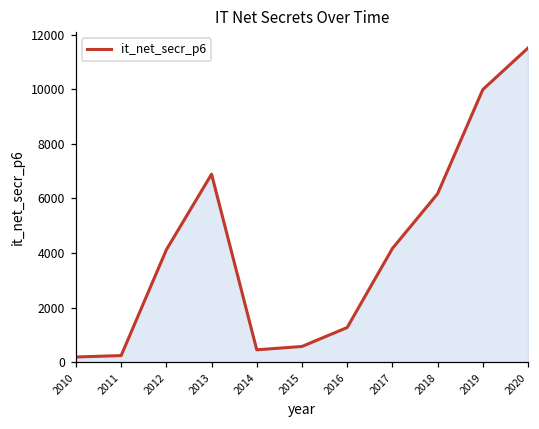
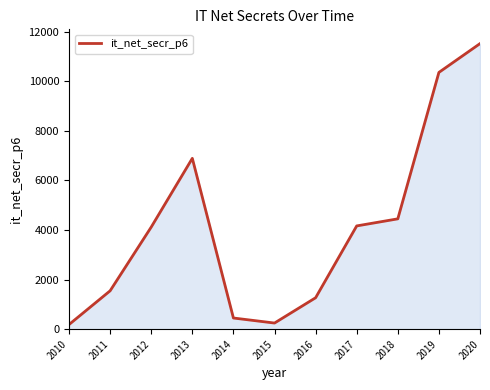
  {
    "2010": 200,
-   "2011": 200,
+   "2011": 1500,
    "2012": 4100,
    "2013": 6900,
    "2014": 500,
-   "2015": 600,
+   "2015": 200,
    "2016": 1300,
    "2017": 4200,
-   "2018": 6200,
-   "2019": 10000,
+   "2018": 4400,
+   "2019": 10400,
    "2020": 11500
  }
